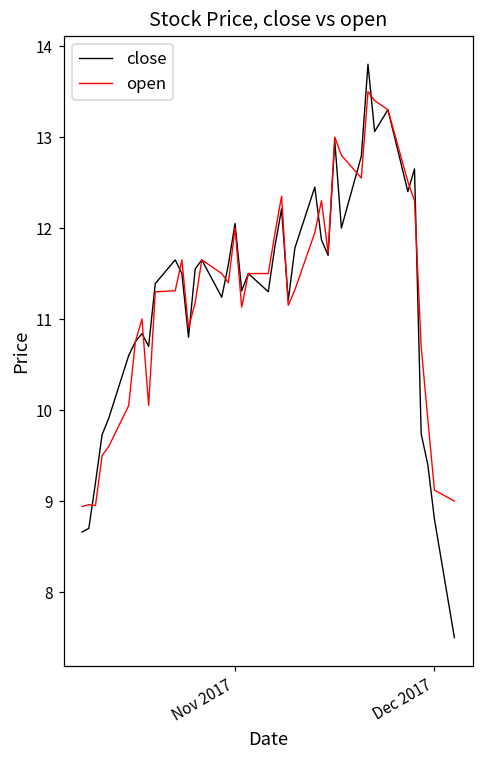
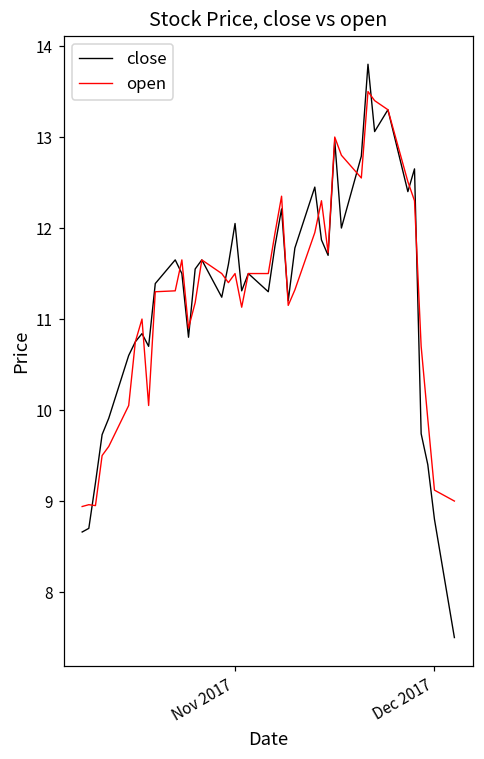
  {
    "close": {
      "Nov 2017": 12.1,
      "Dec 2017": 8.8
    },
    "open": {
-     "Nov 2017": 12.0,
+     "Nov 2017": 11.5,
      "Dec 2017": 9.1
    }
  }
